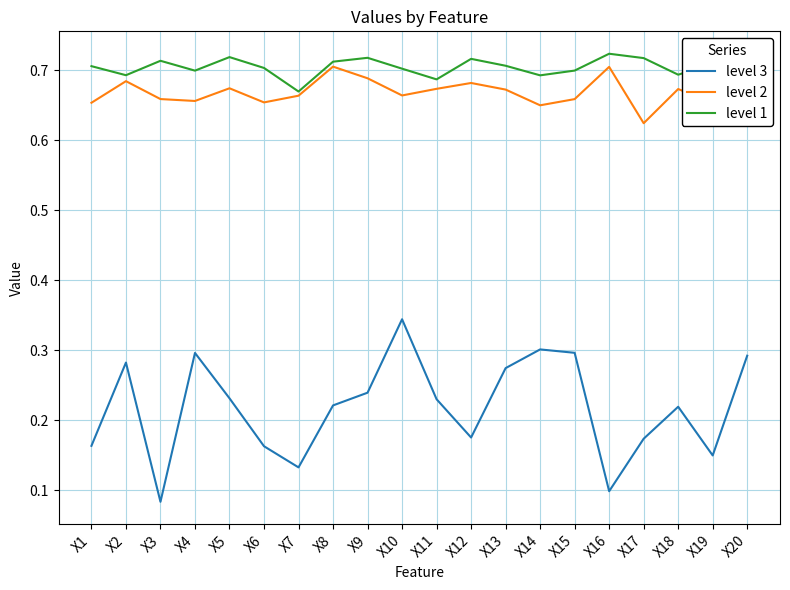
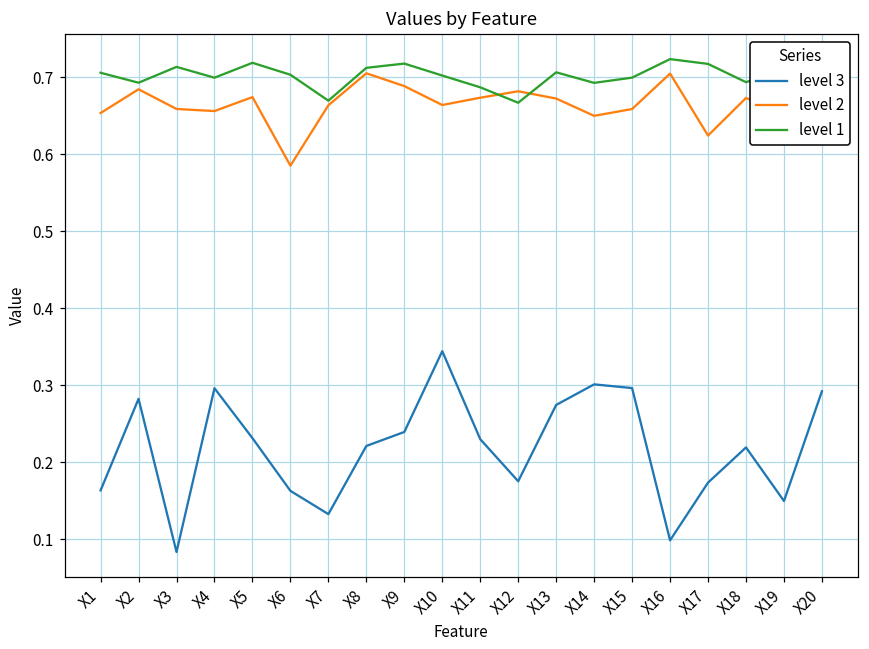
  {
    "level 3": {
      "X1": 0.16,
      "X2": 0.28,
      "X3": 0.08,
      "X4": 0.30,
      "X5": 0.23,
      "X6": 0.16,
      "X7": 0.13,
      "X8": 0.22,
      "X9": 0.24,
      "X10": 0.34,
      "X11": 0.23,
      "X12": 0.18,
      "X13": 0.27,
      "X14": 0.30,
      "X15": 0.30,
      "X16": 0.10,
      "X17": 0.17,
      "X18": 0.22,
      "X19": 0.15,
      "X20": 0.29
    },
    "level 2": {
      "X1": 0.65,
      "X2": 0.68,
      "X3": 0.66,
      "X4": 0.66,
      "X5": 0.67,
-     "X6": 0.65,
+     "X6": 0.59,
      "X7": 0.66,
      "X8": 0.71,
      "X9": 0.69,
      "X10": 0.66,
      "X11": 0.67,
      "X12": 0.68,
      "X13": 0.67,
      "X14": 0.65,
      "X15": 0.66,
      "X16": 0.70,
      "X17": 0.62,
      "X18": 0.67
    },
    "level 1": {
      "X1": 0.71,
      "X2": 0.69,
      "X3": 0.71,
      "X4": 0.70,
      "X5": 0.72,
      "X6": 0.70,
      "X7": 0.67,
      "X8": 0.71,
      "X9": 0.72,
      "X10": 0.70,
      "X11": 0.69,
-     "X12": 0.72,
+     "X12": 0.67,
      "X13": 0.71,
      "X14": 0.69,
      "X15": 0.70,
      "X16": 0.72,
      "X17": 0.72,
      "X18": 0.69
    }
  }
